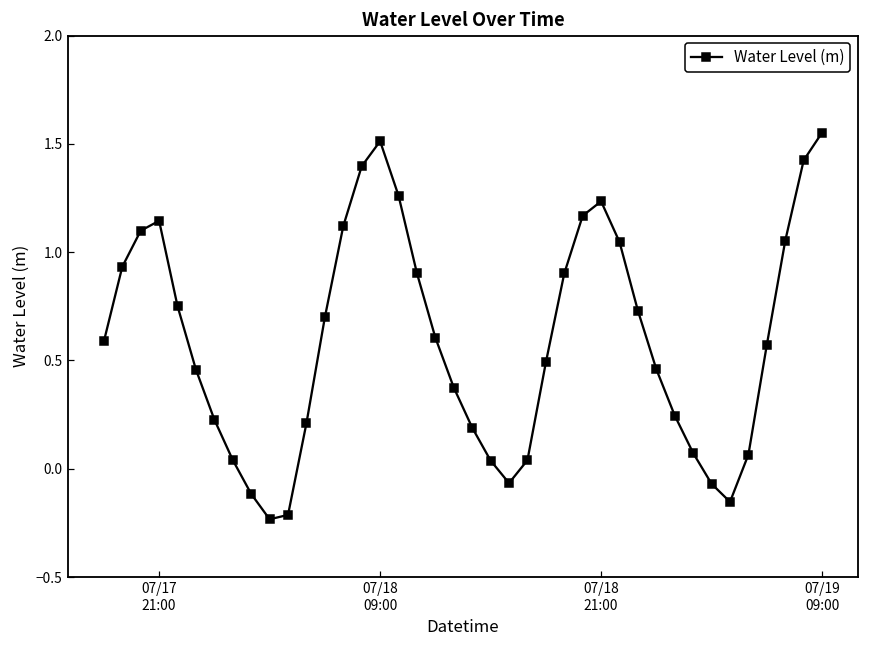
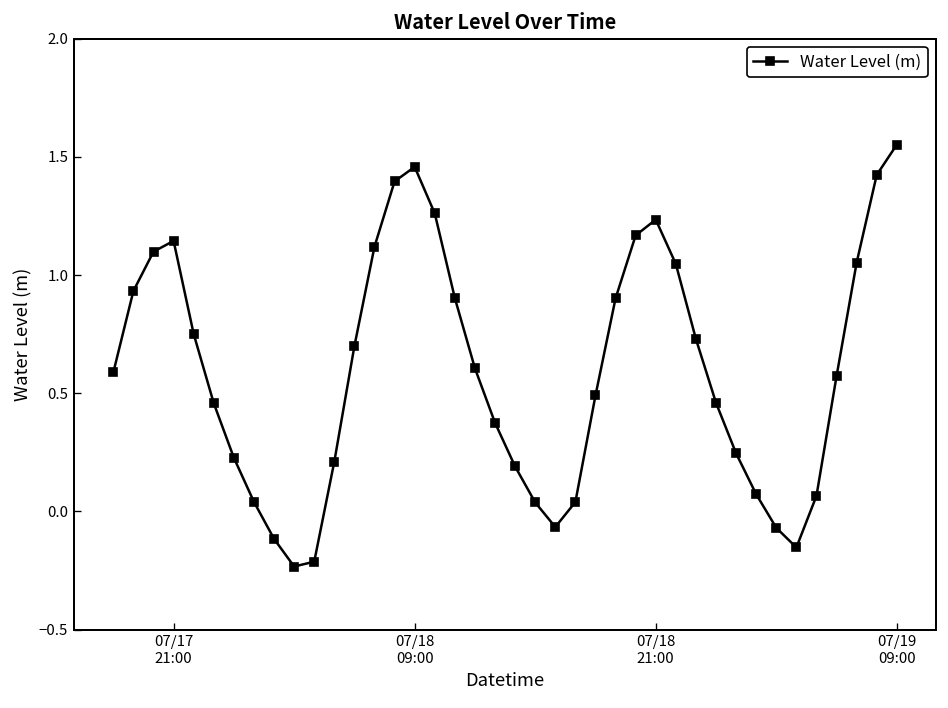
  {
    "07/17 21:00": 1.14,
-   "07/18 09:00": 1.51,
+   "07/18 09:00": 1.46,
    "07/18 21:00": 1.23,
    "07/19 09:00": 1.55
  }
